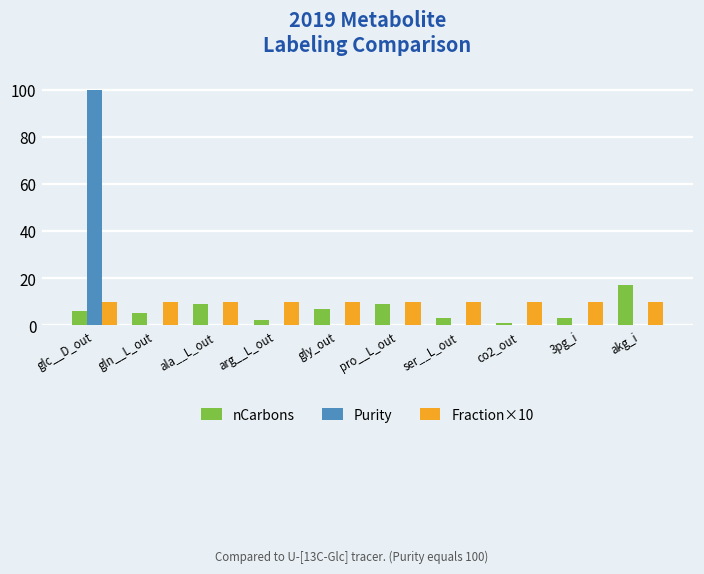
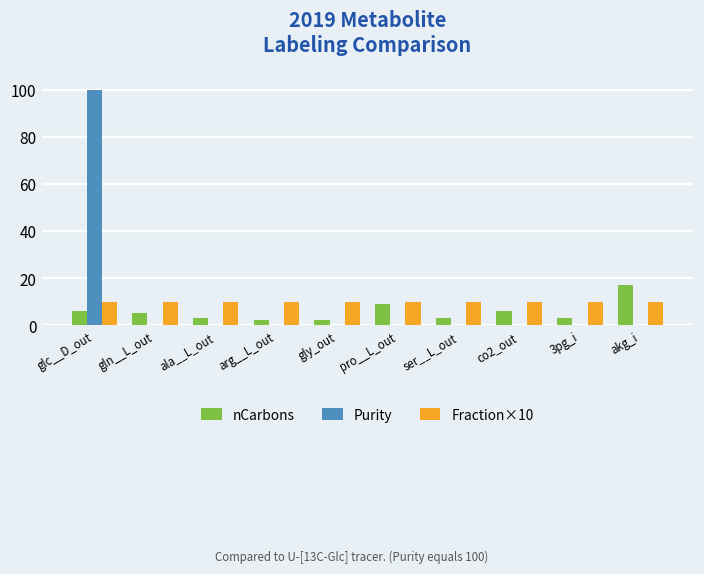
  {
    "nCarbons": {
      "glc__D_out": 6,
      "gln__L_out": 5,
-     "ala__L_out": 9,
+     "ala__L_out": 3,
      "arg__L_out": 2,
-     "gly_out": 7,
+     "gly_out": 2,
      "pro__L_out": 9,
      "ser__L_out": 3,
-     "co2_out": 1,
+     "co2_out": 6,
      "3pg_i": 3,
      "akg_i": 17
    },
    "Purity": {
      "glc__D_out": 100,
      "gln__L_out": 0,
      "ala__L_out": 0,
      "arg__L_out": 0,
      "gly_out": 0,
      "pro__L_out": 0,
      "ser__L_out": 0,
      "co2_out": 0,
      "3pg_i": 0,
      "akg_i": 0
    },
    "Fraction×10": {
      "glc__D_out": 10,
      "gln__L_out": 10,
      "ala__L_out": 10,
      "arg__L_out": 10,
      "gly_out": 10,
      "pro__L_out": 10,
      "ser__L_out": 10,
      "co2_out": 10,
      "3pg_i": 10,
      "akg_i": 10
    }
  }
